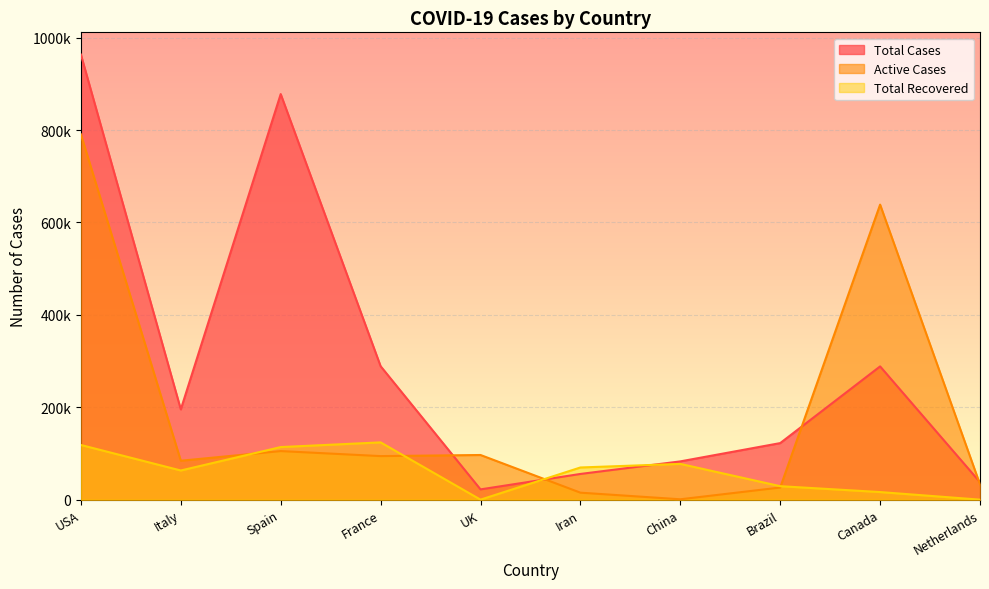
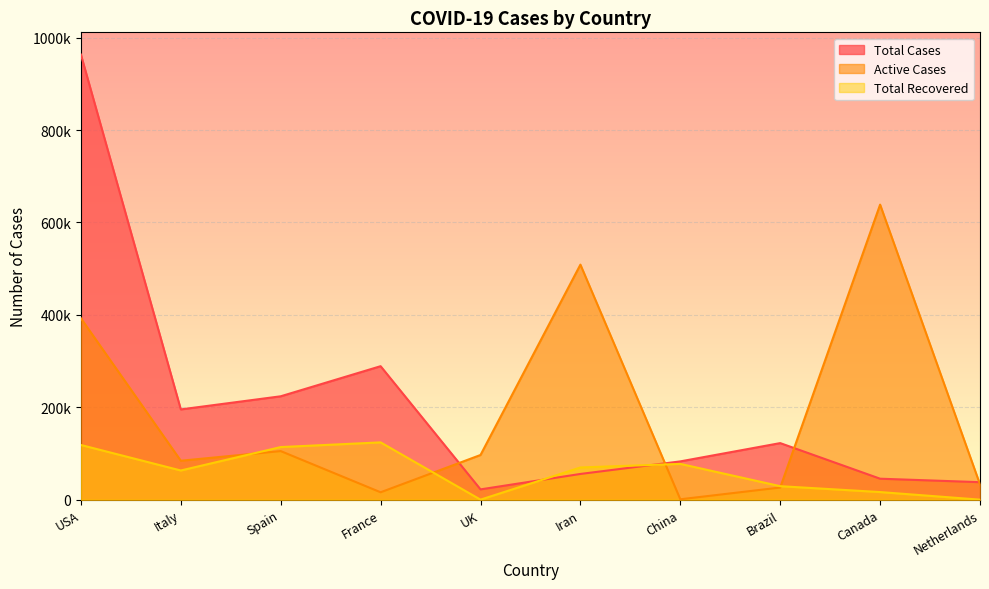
  {
    "Total Cases": {
      "USA": 960000,
      "Italy": 200000,
-     "Spain": 880000,
+     "Spain": 220000,
      "France": 290000,
      "UK": 20000,
      "Iran": 60000,
      "Brazil": 120000,
-     "Canada": 290000
+     "Canada": 50000
    },
    "Active Cases": {
-     "USA": 790000,
+     "USA": 390000,
      "Italy": 80000,
      "Spain": 110000,
-     "France": 90000,
+     "France": 20000,
      "UK": 100000,
-     "Iran": 20000,
+     "Iran": 510000,
      "China": 0,
      "Canada": 640000
    },
    "Total Recovered": {
      "USA": 120000,
      "Italy": 60000,
      "Spain": 110000,
      "France": 120000,
      "UK": 0,
      "Iran": 70000,
      "Canada": 20000,
      "Netherlands": 0
    }
  }
